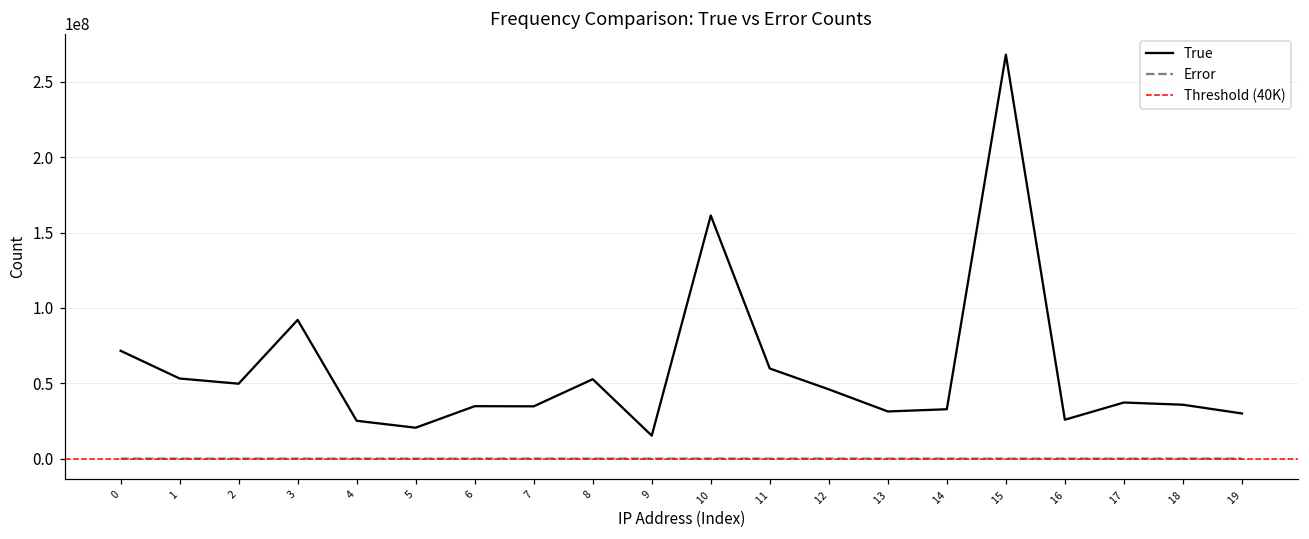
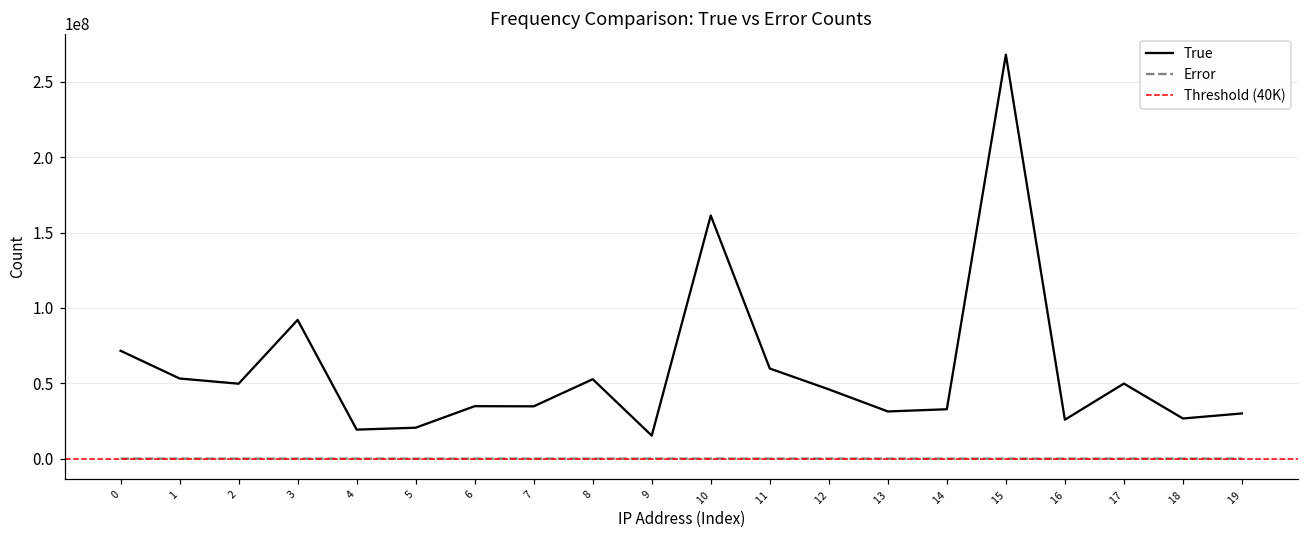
  {
    "True": {
      "0": 72000000,
      "1": 53000000,
      "2": 50000000,
      "3": 92000000,
-     "4": 25000000,
+     "4": 19000000,
      "5": 21000000,
      "6": 35000000,
      "7": 35000000,
      "8": 53000000,
      "9": 15000000,
      "10": 161000000,
      "11": 60000000,
      "12": 46000000,
      "13": 31000000,
      "14": 33000000,
      "15": 268000000,
      "16": 26000000,
-     "17": 37000000,
-     "18": 36000000,
+     "17": 50000000,
+     "18": 27000000,
      "19": 30000000
    },
    "Error": {
      "0": 0,
      "1": 0,
      "2": 0,
      "3": 0,
      "4": 0,
      "5": 0,
      "6": 0,
      "7": 0,
      "8": 0,
      "9": 0,
      "10": 0,
      "11": 0,
      "12": 0,
      "13": 0,
      "14": 0,
      "15": 0,
      "16": 0,
      "17": 0,
      "18": 0,
      "19": 0
    }
  }
